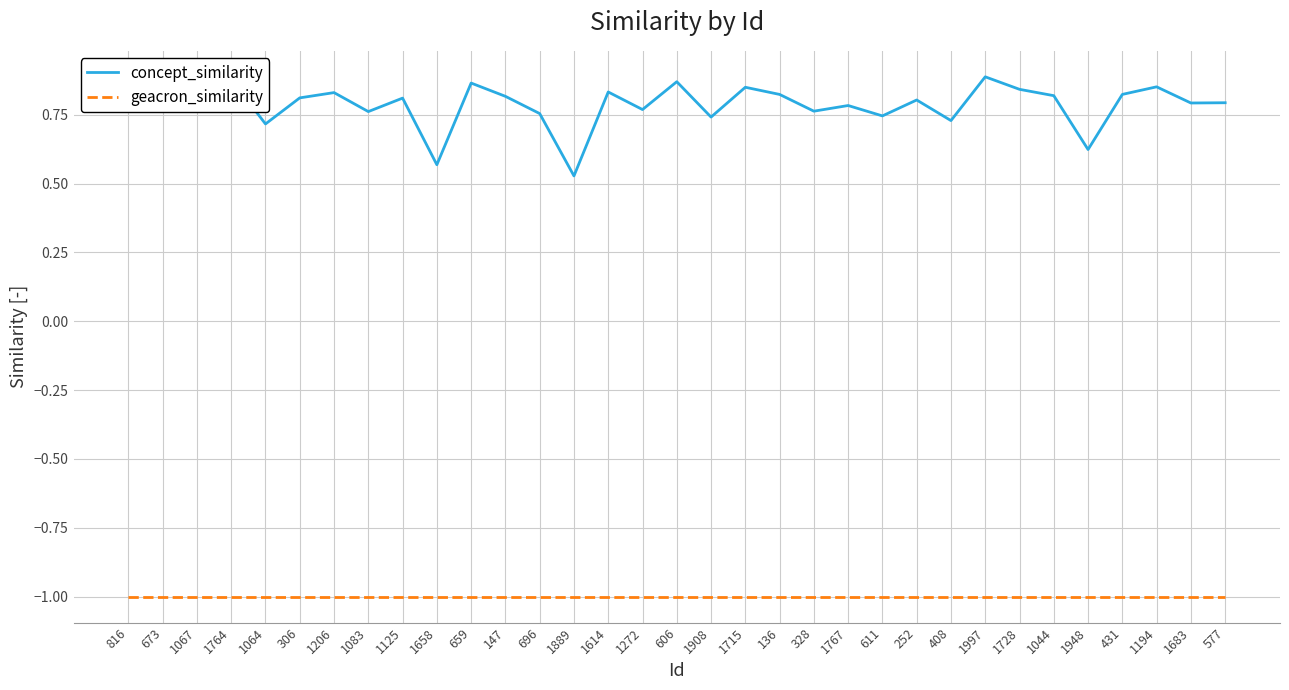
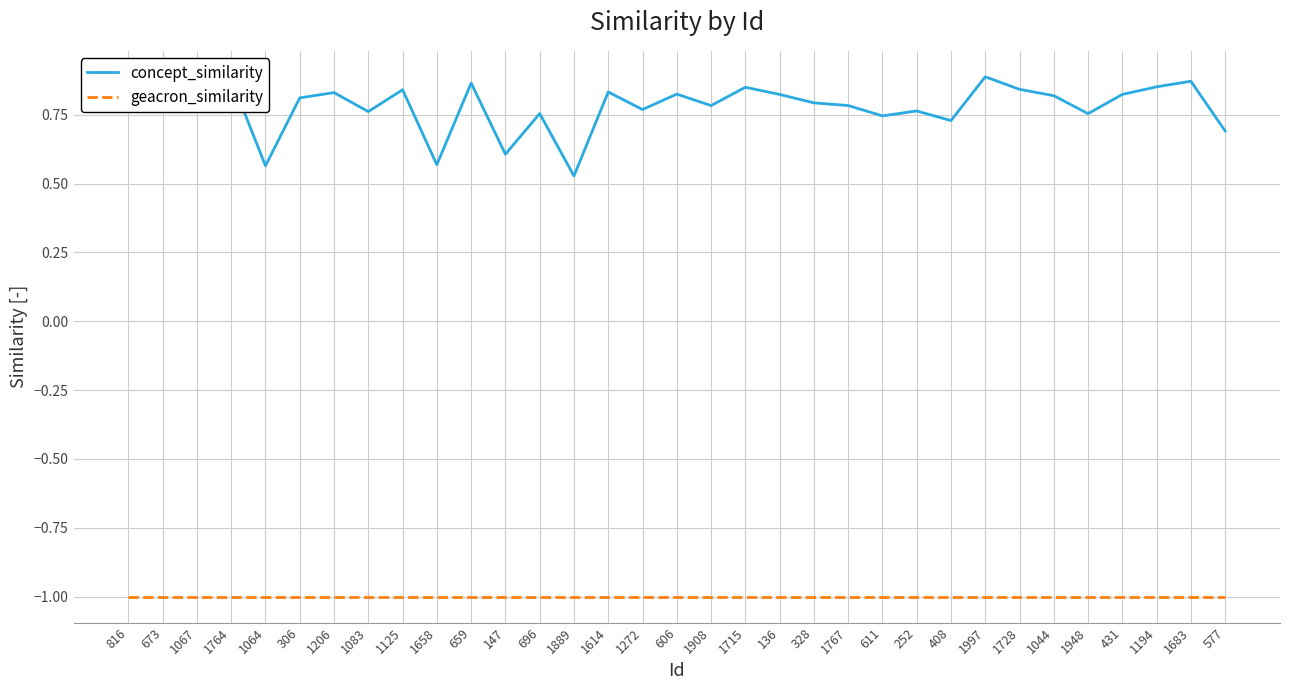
  {
    "concept_similarity": {
-     "1064": 0.72,
+     "1064": 0.56,
      "306": 0.81,
      "1206": 0.83,
      "1083": 0.76,
-     "1125": 0.81,
+     "1125": 0.84,
      "1658": 0.57,
      "659": 0.87,
-     "147": 0.82,
+     "147": 0.61,
      "696": 0.75,
      "1889": 0.53,
      "1614": 0.83,
      "1272": 0.77,
-     "606": 0.87,
-     "1908": 0.74,
+     "606": 0.82,
+     "1908": 0.78,
      "1715": 0.85,
      "136": 0.82,
-     "328": 0.76,
+     "328": 0.79,
      "1767": 0.78,
      "611": 0.75,
-     "252": 0.80,
+     "252": 0.76,
      "408": 0.73,
      "1997": 0.89,
      "1728": 0.84,
      "1044": 0.82,
-     "1948": 0.62,
+     "1948": 0.75,
      "431": 0.82,
      "1194": 0.85,
-     "1683": 0.79,
-     "577": 0.79
+     "1683": 0.87,
+     "577": 0.69
    },
    "geacron_similarity": {
      "816": -1.00,
      "673": -1.00,
      "1067": -1.00,
      "1764": -1.00,
      "1064": -1.00,
      "306": -1.00,
      "1206": -1.00,
      "1083": -1.00,
      "1125": -1.00,
      "1658": -1.00,
      "659": -1.00,
      "147": -1.00,
      "696": -1.00,
      "1889": -1.00,
      "1614": -1.00,
      "1272": -1.00,
      "606": -1.00,
      "1908": -1.00,
      "1715": -1.00,
      "136": -1.00,
      "328": -1.00,
      "1767": -1.00,
      "611": -1.00,
      "252": -1.00,
      "408": -1.00,
      "1997": -1.00,
      "1728": -1.00,
      "1044": -1.00,
      "1948": -1.00,
      "431": -1.00,
      "1194": -1.00,
      "1683": -1.00,
      "577": -1.00
    }
  }
